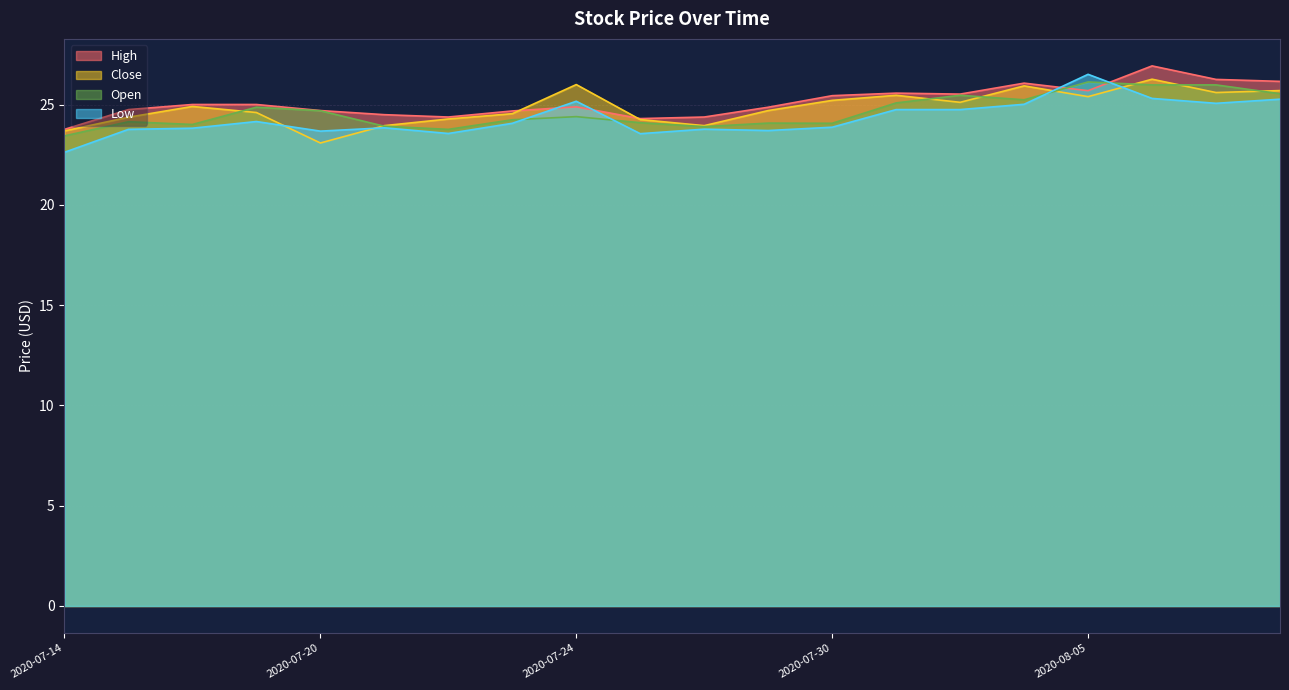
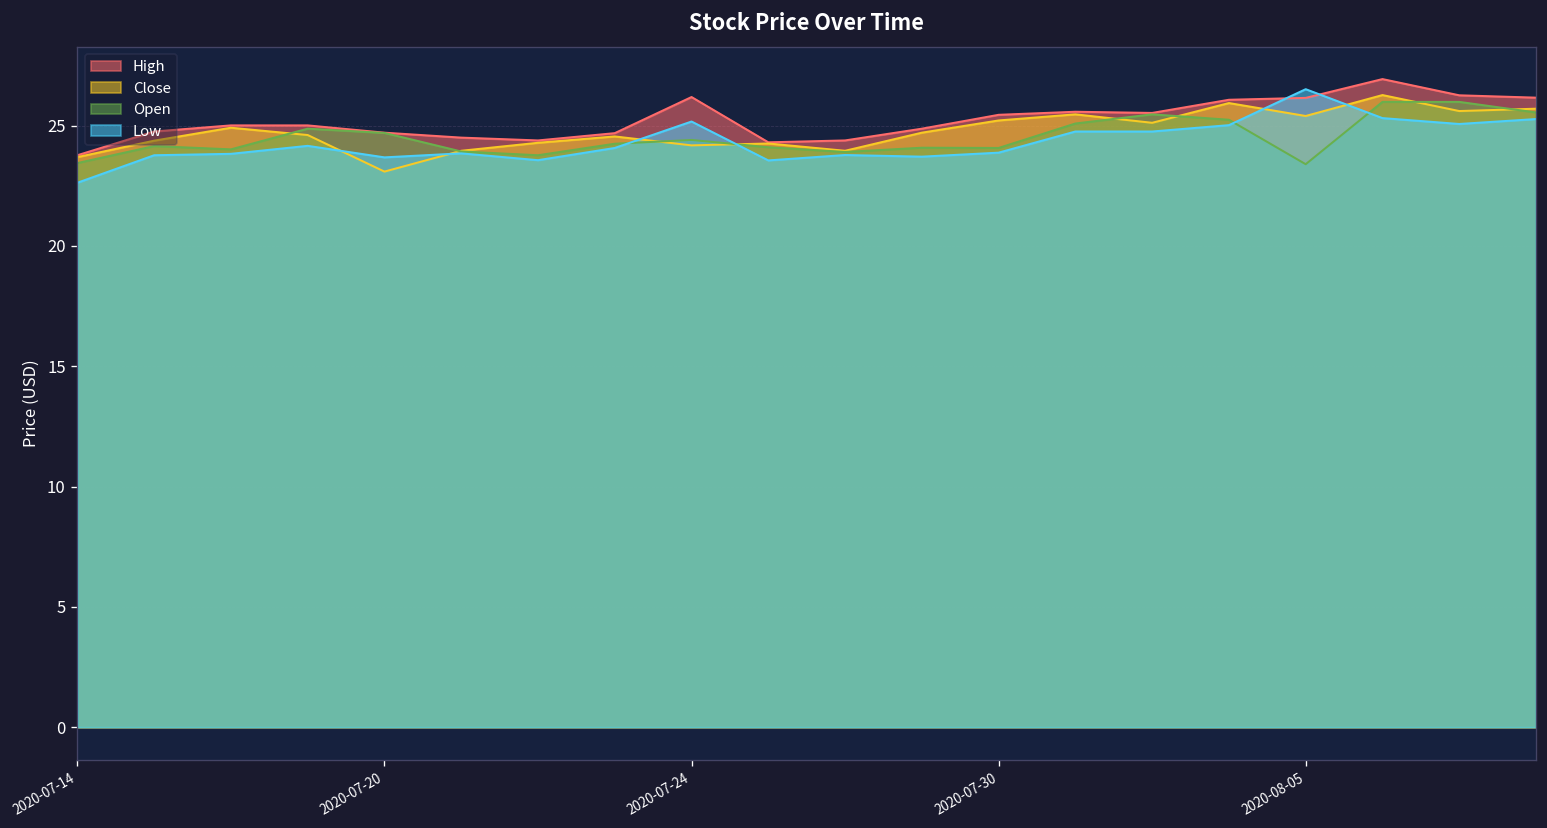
  {
    "High": {
-     "2020-07-24": 24.9,
+     "2020-07-24": 26.2,
      "2020-07-30": 25.4,
-     "2020-08-05": 25.7
+     "2020-08-05": 26.1
    },
    "Close": {
      "2020-07-20": 23.1,
-     "2020-07-24": 26.0,
+     "2020-07-24": 24.2,
      "2020-07-30": 25.2,
      "2020-08-05": 25.4
    },
    "Open": {
      "2020-07-14": 23.4,
      "2020-07-24": 24.4,
      "2020-07-30": 24.1,
-     "2020-08-05": 26.1
+     "2020-08-05": 23.4
    },
    "Low": {
      "2020-07-14": 22.6,
      "2020-07-20": 23.7,
      "2020-07-24": 25.2,
      "2020-07-30": 23.9,
      "2020-08-05": 26.5
    }
  }
